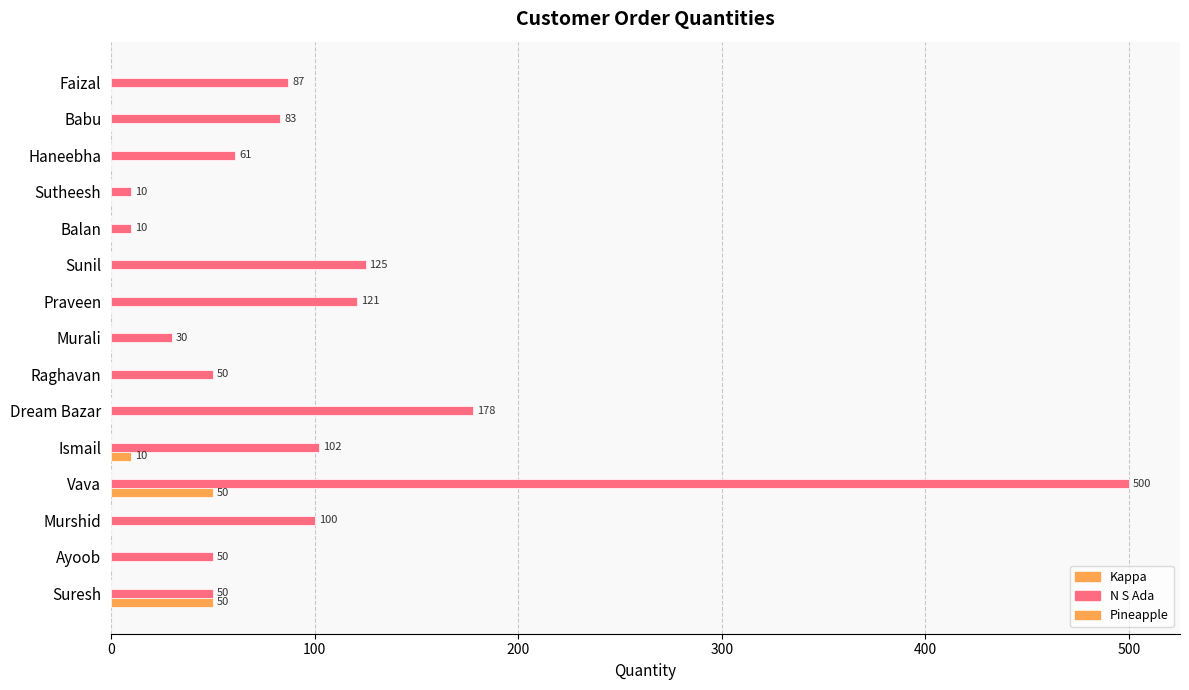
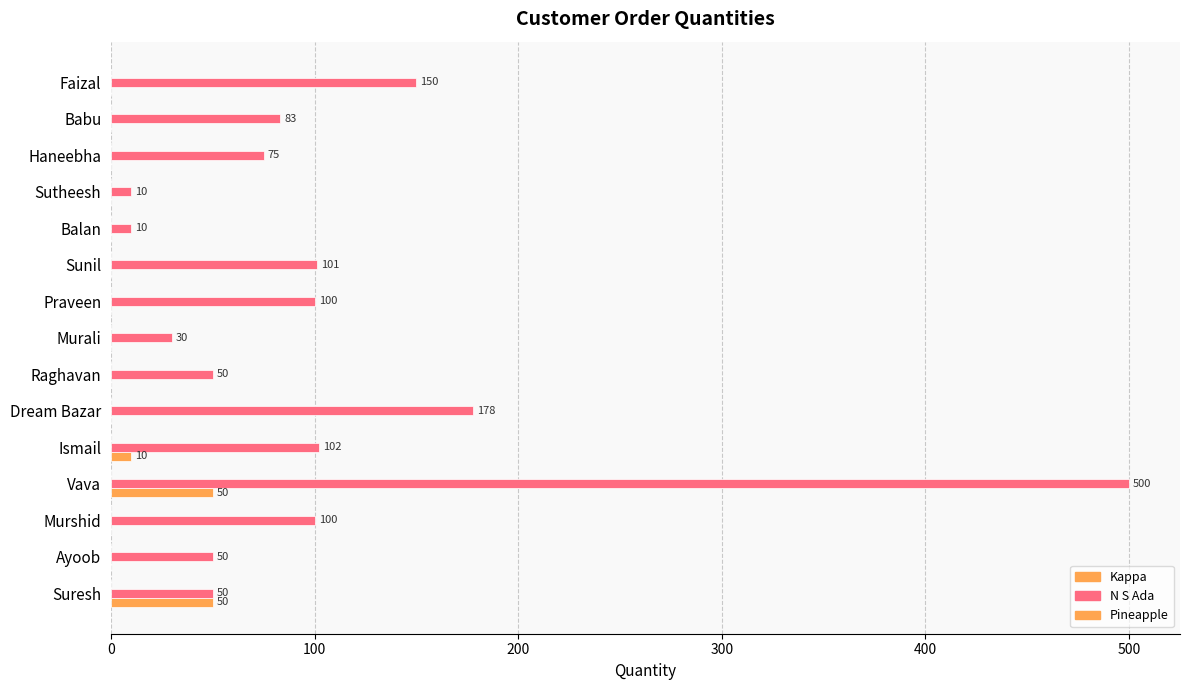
  {
    "N S Ada": {
-     "Faizal": 87,
+     "Faizal": 150,
      "Babu": 83,
-     "Haneebha": 61,
+     "Haneebha": 75,
      "Sutheesh": 10,
      "Balan": 10,
-     "Sunil": 125,
-     "Praveen": 121,
+     "Sunil": 101,
+     "Praveen": 100,
      "Murali": 30,
      "Raghavan": 50,
      "Dream Bazar": 178,
      "Ismail": 102,
      "Vava": 500,
      "Murshid": 100,
      "Ayoob": 50,
      "Suresh": 50
    }
  }
